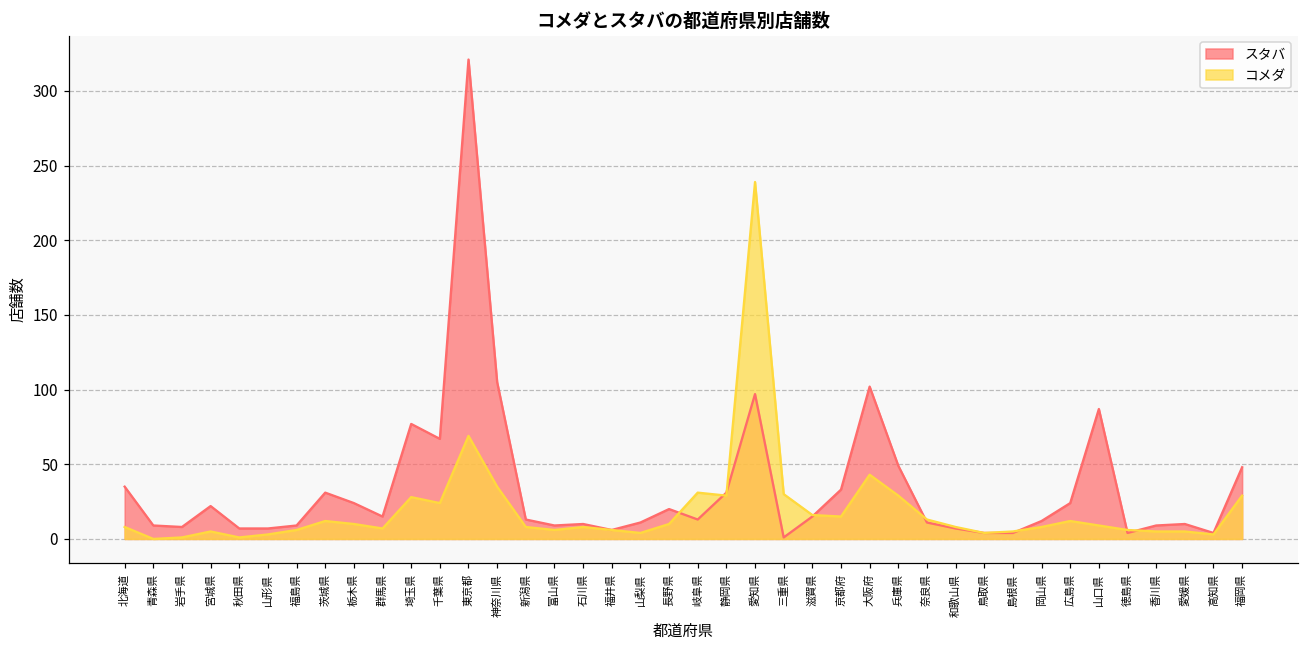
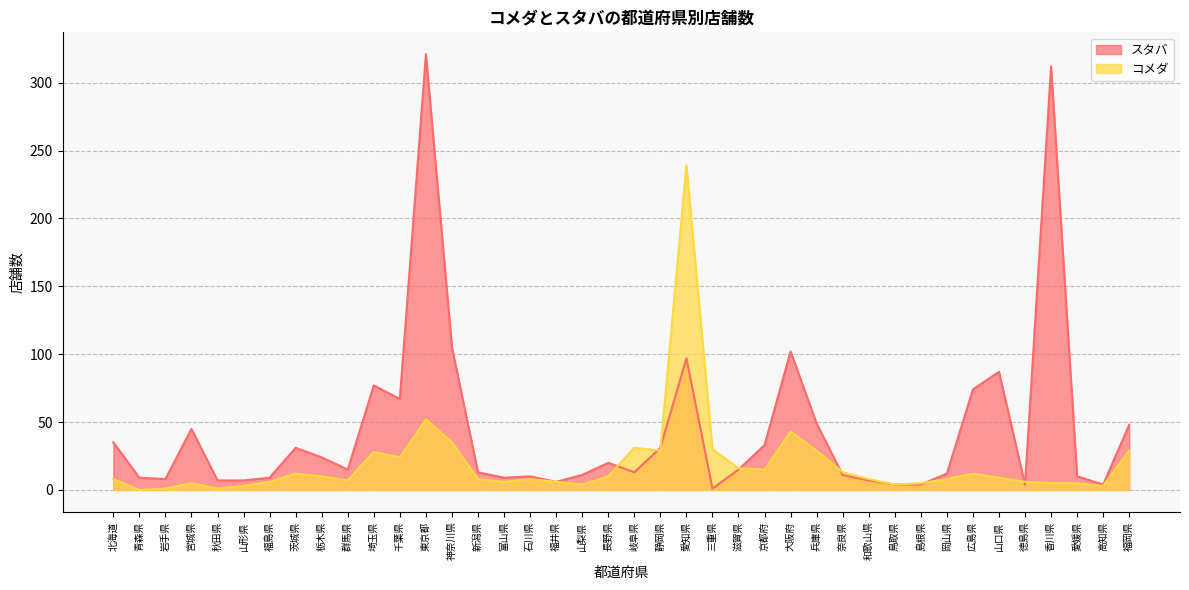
  {
    "スタバ": {
      "北海道": 35,
      "青森県": 9,
      "岩手県": 8,
-     "宮城県": 22,
+     "宮城県": 45,
      "秋田県": 7,
      "山形県": 7,
      "福島県": 9,
      "茨城県": 31,
      "栃木県": 24,
      "群馬県": 15,
      "埼玉県": 77,
      "千葉県": 67,
      "東京都": 321,
      "神奈川県": 105,
      "新潟県": 13,
      "富山県": 9,
      "石川県": 10,
      "山梨県": 11,
      "長野県": 20,
      "岐阜県": 13,
      "静岡県": 31,
      "愛知県": 97,
      "三重県": 1,
      "京都府": 33,
      "大阪府": 102,
      "兵庫県": 49,
      "奈良県": 11,
      "岡山県": 12,
-     "広島県": 24,
+     "広島県": 74,
      "山口県": 87,
      "徳島県": 4,
-     "香川県": 9,
+     "香川県": 312,
      "愛媛県": 10,
      "福岡県": 48
    },
    "コメダ": {
      "北海道": 8,
      "青森県": 0,
      "岩手県": 1,
      "宮城県": 5,
      "秋田県": 1,
      "山形県": 3,
      "福島県": 6,
      "茨城県": 12,
      "栃木県": 10,
      "群馬県": 7,
      "埼玉県": 28,
      "千葉県": 24,
-     "東京都": 69,
+     "東京都": 52,
      "神奈川県": 35,
      "新潟県": 8,
      "富山県": 6,
      "石川県": 8,
      "山梨県": 4,
      "長野県": 10,
      "岐阜県": 31,
      "静岡県": 29,
      "愛知県": 239,
      "三重県": 30,
      "京都府": 15,
      "大阪府": 43,
      "兵庫県": 29,
      "奈良県": 13,
      "岡山県": 8,
      "広島県": 12,
      "山口県": 9,
      "徳島県": 6,
      "香川県": 5,
      "愛媛県": 5,
      "福岡県": 29
    }
  }
